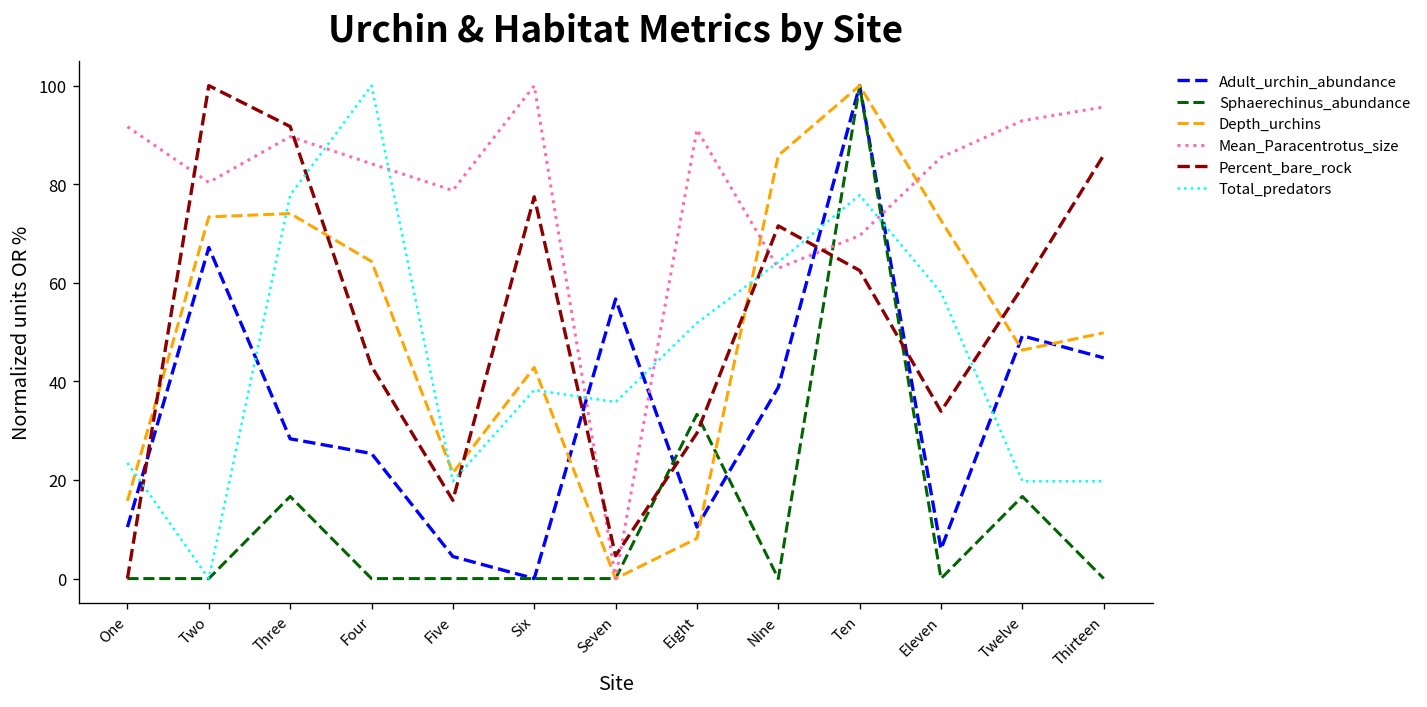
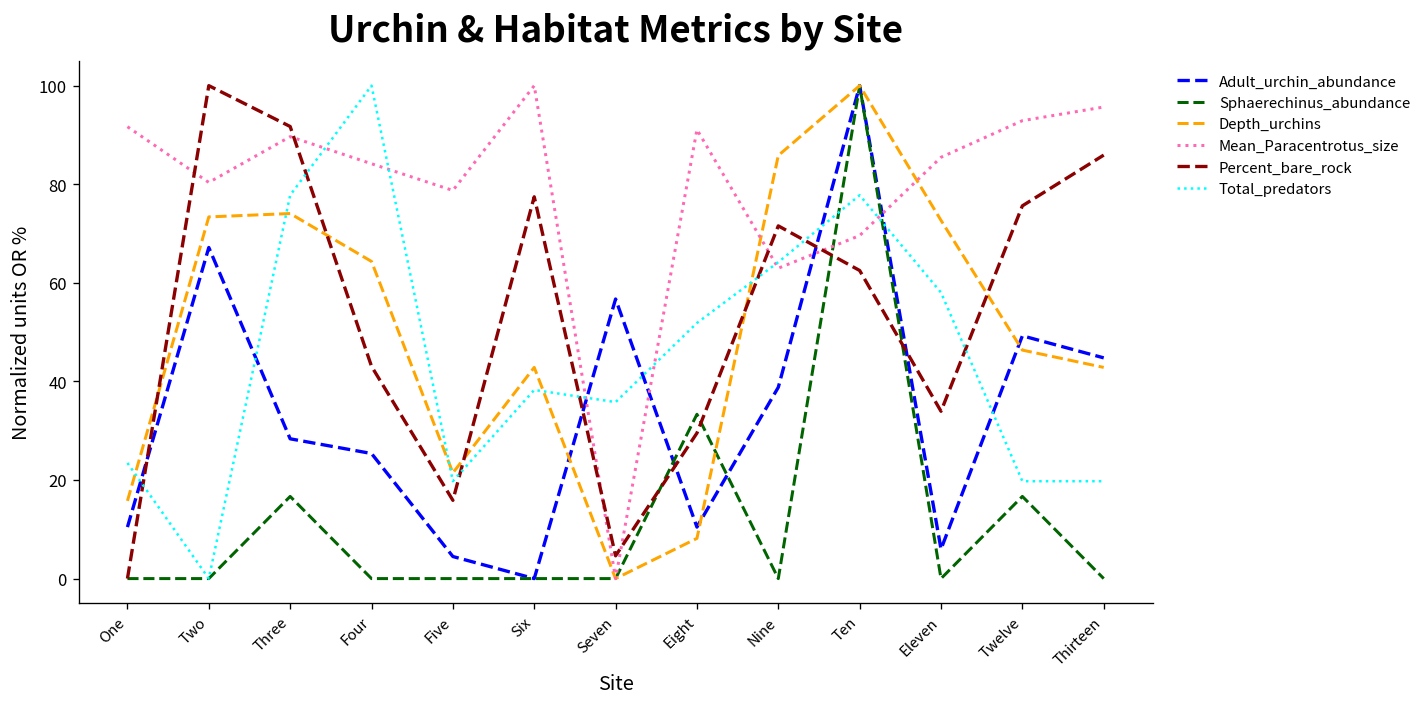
  {
    "Adult_urchin_abundance": {
      "One": 10,
      "Two": 67,
      "Three": 28,
      "Four": 25,
      "Five": 4,
      "Seven": 57,
      "Eight": 10,
      "Nine": 39,
      "Eleven": 6,
      "Twelve": 49,
      "Thirteen": 45
    },
    "Sphaerechinus_abundance": {
      "Three": 17,
      "Four": 0,
      "Five": 0,
      "Eight": 33,
      "Nine": 0,
      "Eleven": 0,
      "Twelve": 17,
      "Thirteen": 0
    },
    "Depth_urchins": {
      "One": 16,
      "Two": 73,
      "Three": 74,
      "Four": 64,
      "Five": 21,
      "Six": 43,
      "Eight": 8,
      "Nine": 86,
      "Eleven": 73,
      "Twelve": 46,
-     "Thirteen": 50
+     "Thirteen": 43
    },
    "Mean_Paracentrotus_size": {
      "One": 92,
      "Two": 80,
      "Three": 90,
      "Four": 84,
      "Five": 79,
      "Six": 100,
      "Eight": 91,
      "Nine": 63,
      "Ten": 70,
      "Eleven": 85,
      "Twelve": 93,
      "Thirteen": 96
    },
    "Percent_bare_rock": {
      "Two": 100,
      "Three": 92,
      "Four": 43,
      "Five": 16,
      "Six": 77,
      "Seven": 5,
      "Eight": 30,
      "Nine": 72,
      "Ten": 63,
      "Eleven": 34,
-     "Twelve": 59,
+     "Twelve": 76,
      "Thirteen": 86
    },
    "Total_predators": {
      "One": 23,
      "Three": 78,
      "Four": 100,
      "Five": 20,
      "Six": 38,
      "Seven": 36,
      "Eight": 52,
      "Nine": 64,
      "Ten": 78,
      "Eleven": 58,
      "Twelve": 20,
      "Thirteen": 20
    }
  }
